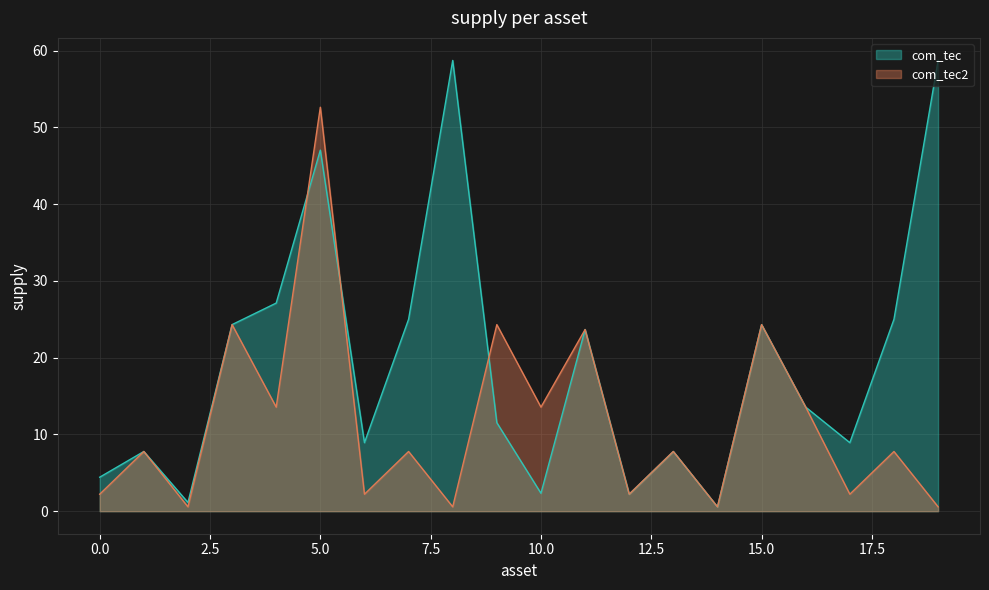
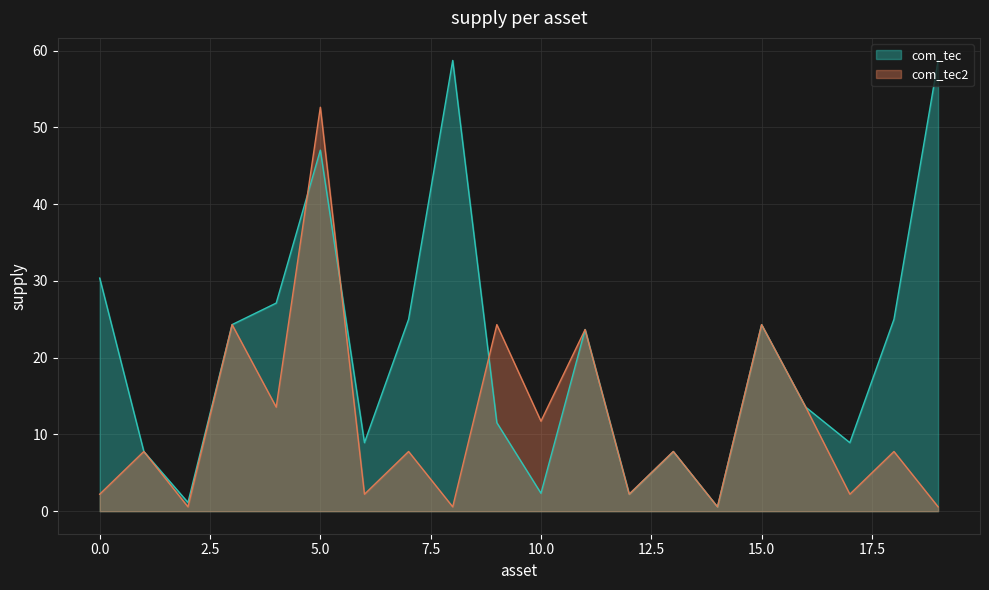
  {
    "com_tec": {
-     "0.0": 4,
+     "0.0": 30,
      "5.0": 47,
      "10.0": 2
    },
    "com_tec2": {
      "0.0": 2,
      "5.0": 53,
-     "10.0": 14
+     "10.0": 12
    }
  }
